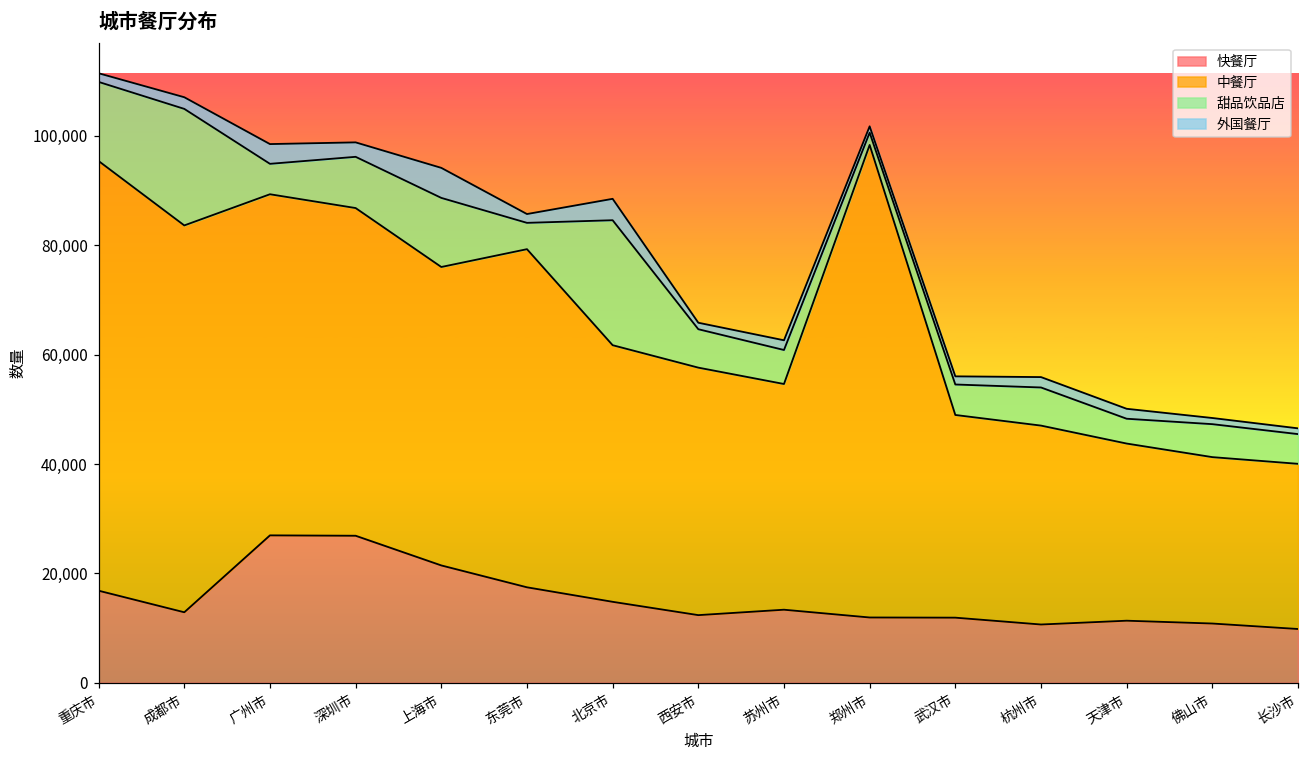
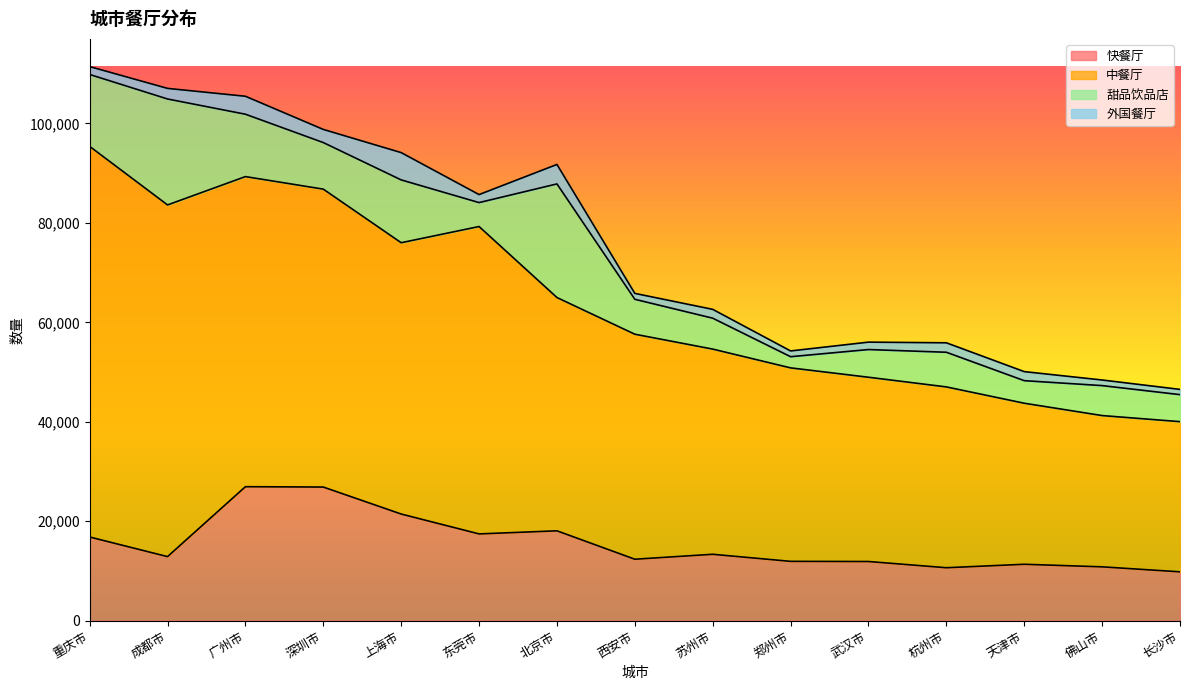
  {
    "快餐厅": {
      "重庆市": "17,000",
      "成都市": "13,000",
      "广州市": "27,000",
      "深圳市": "27,000",
      "上海市": "21,000",
      "东莞市": "17,000",
-     "北京市": "15,000",
+     "北京市": "18,000",
      "西安市": "12,000",
      "苏州市": "13,000",
      "郑州市": "12,000",
      "武汉市": "12,000",
      "杭州市": "11,000",
      "天津市": "11,000",
      "佛山市": "11,000",
      "长沙市": "10,000"
    },
    "中餐厅": {
      "重庆市": "79,000",
      "成都市": "71,000",
      "广州市": "62,000",
      "深圳市": "60,000",
      "上海市": "55,000",
      "东莞市": "62,000",
      "北京市": "47,000",
      "西安市": "45,000",
      "苏州市": "41,000",
-     "郑州市": "86,000",
+     "郑州市": "39,000",
      "武汉市": "37,000",
      "杭州市": "36,000",
      "天津市": "32,000",
      "佛山市": "30,000",
      "长沙市": "30,000"
    },
    "甜品饮品店": {
      "重庆市": "14,000",
      "成都市": "21,000",
-     "广州市": "6,000",
+     "广州市": "13,000",
      "深圳市": "9,000",
      "上海市": "13,000",
      "东莞市": "5,000",
      "北京市": "23,000",
      "西安市": "7,000",
      "苏州市": "6,000",
      "郑州市": "2,000",
      "武汉市": "6,000",
      "杭州市": "7,000",
      "天津市": "5,000",
      "佛山市": "6,000",
      "长沙市": "5,000"
    },
    "外国餐厅": {
      "重庆市": "2,000",
      "成都市": "2,000",
      "广州市": "4,000",
      "深圳市": "3,000",
      "上海市": "5,000",
      "东莞市": "2,000",
      "北京市": "4,000",
      "西安市": "1,000",
      "苏州市": "2,000",
      "郑州市": "1,000",
      "武汉市": "1,000",
      "杭州市": "2,000",
      "天津市": "2,000",
      "佛山市": "1,000",
      "长沙市": "1,000"
    }
  }
